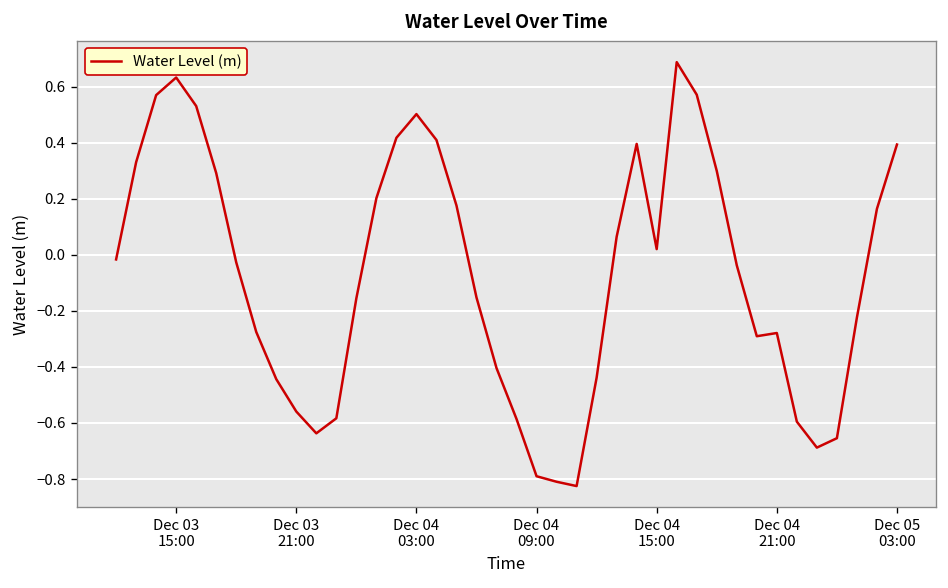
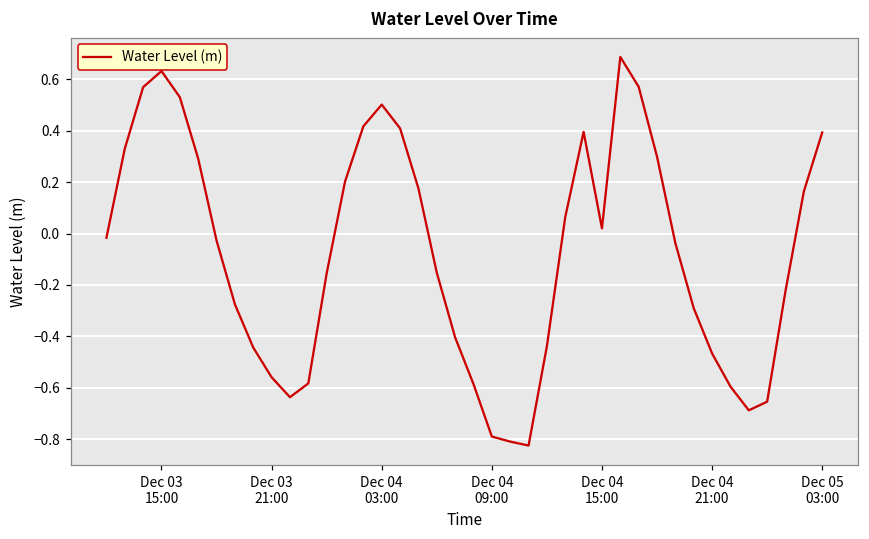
  {
    "Dec 03 15:00": 0.63,
    "Dec 03 21:00": -0.56,
    "Dec 04 03:00": 0.50,
    "Dec 04 09:00": -0.79,
    "Dec 04 15:00": 0.02,
-   "Dec 04 21:00": -0.28,
+   "Dec 04 21:00": -0.47,
    "Dec 05 03:00": 0.39
  }
